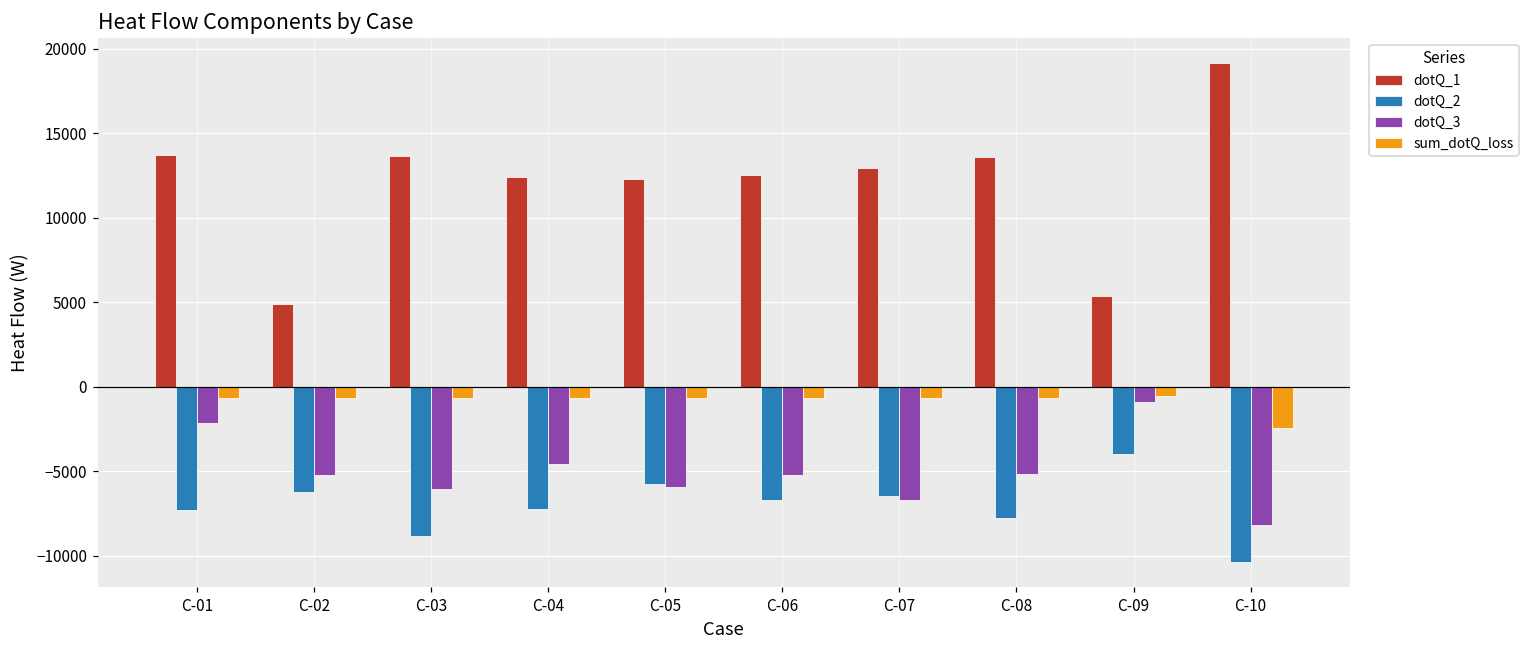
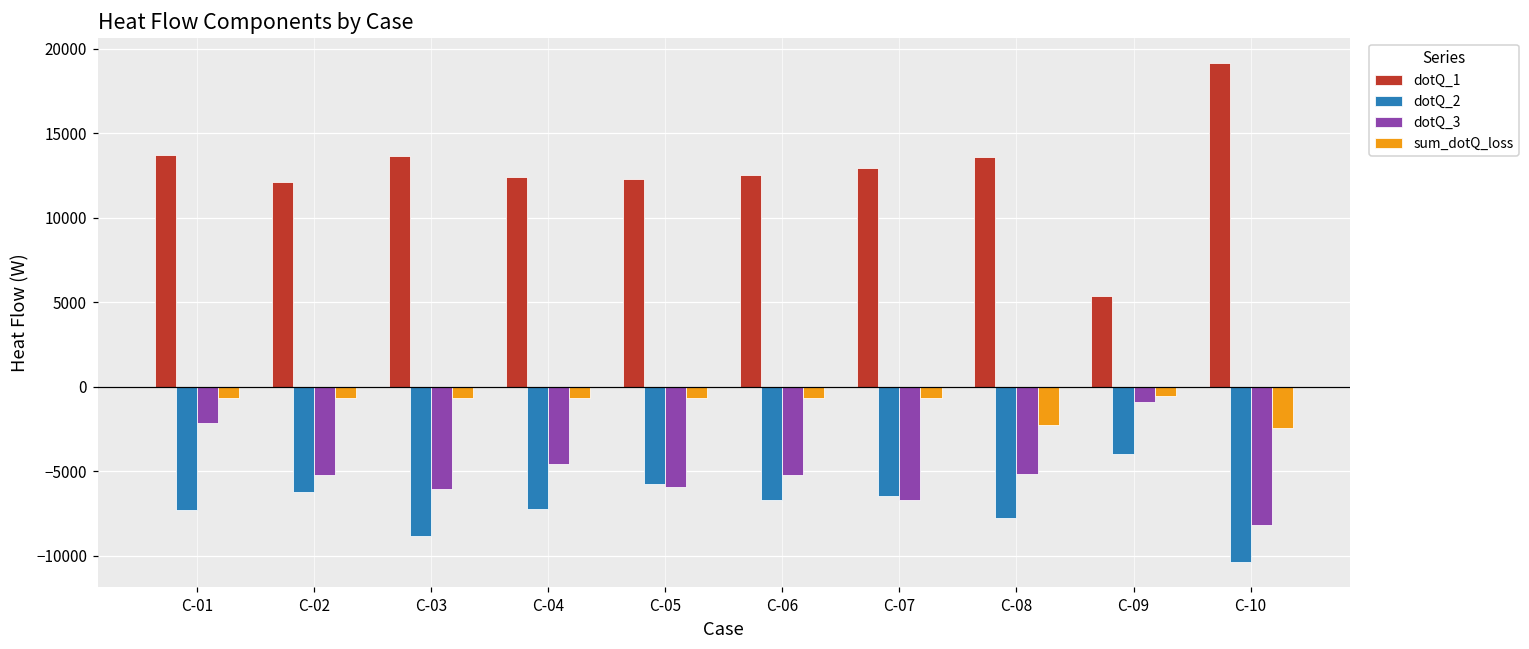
  {
    "dotQ_1": {
      "C-01": 13700,
-     "C-02": 4900,
+     "C-02": 12100,
      "C-03": 13700,
      "C-04": 12400,
      "C-05": 12300,
      "C-06": 12600,
      "C-07": 13000,
      "C-08": 13600,
      "C-09": 5400,
      "C-10": 19200
    },
    "dotQ_2": {
      "C-01": -7300,
      "C-02": -6200,
      "C-03": -8800,
      "C-04": -7200,
      "C-05": -5700,
      "C-06": -6700,
      "C-07": -6400,
      "C-08": -7800,
      "C-09": -4000,
      "C-10": -10400
    },
    "dotQ_3": {
      "C-01": -2100,
      "C-02": -5200,
      "C-03": -6000,
      "C-04": -4500,
      "C-05": -5900,
      "C-06": -5200,
      "C-07": -6700,
      "C-08": -5200,
      "C-09": -900,
      "C-10": -8100
    },
    "sum_dotQ_loss": {
      "C-01": -600,
      "C-02": -700,
      "C-03": -600,
      "C-04": -700,
      "C-05": -700,
      "C-06": -700,
      "C-07": -600,
-     "C-08": -600,
+     "C-08": -2300,
      "C-09": -500,
      "C-10": -2400
    }
  }
